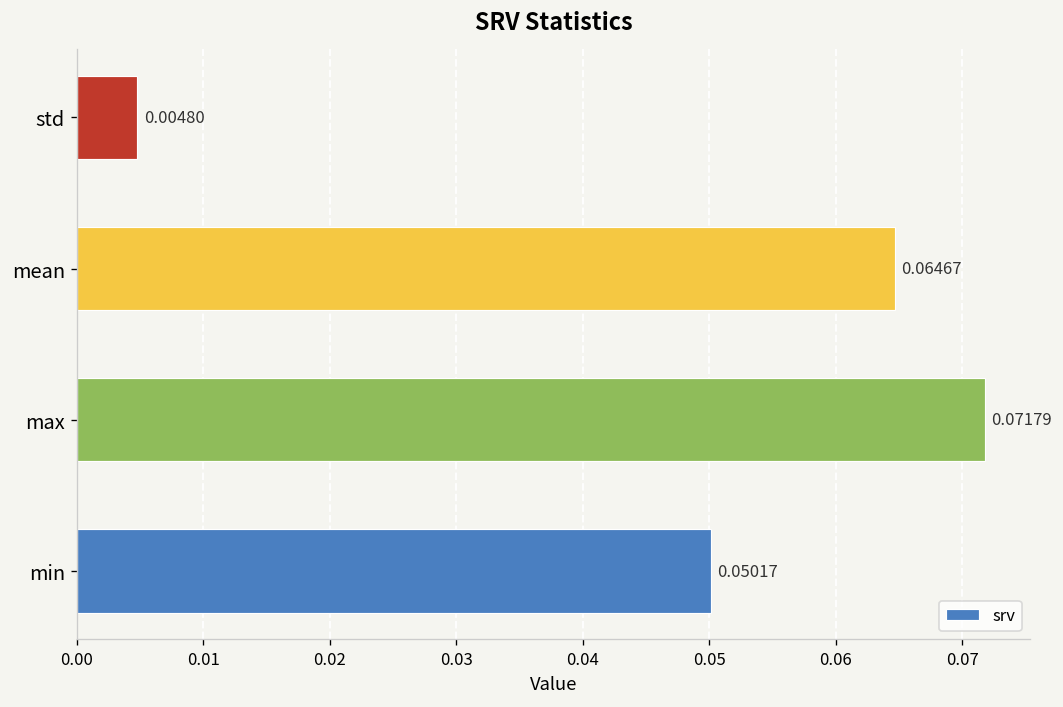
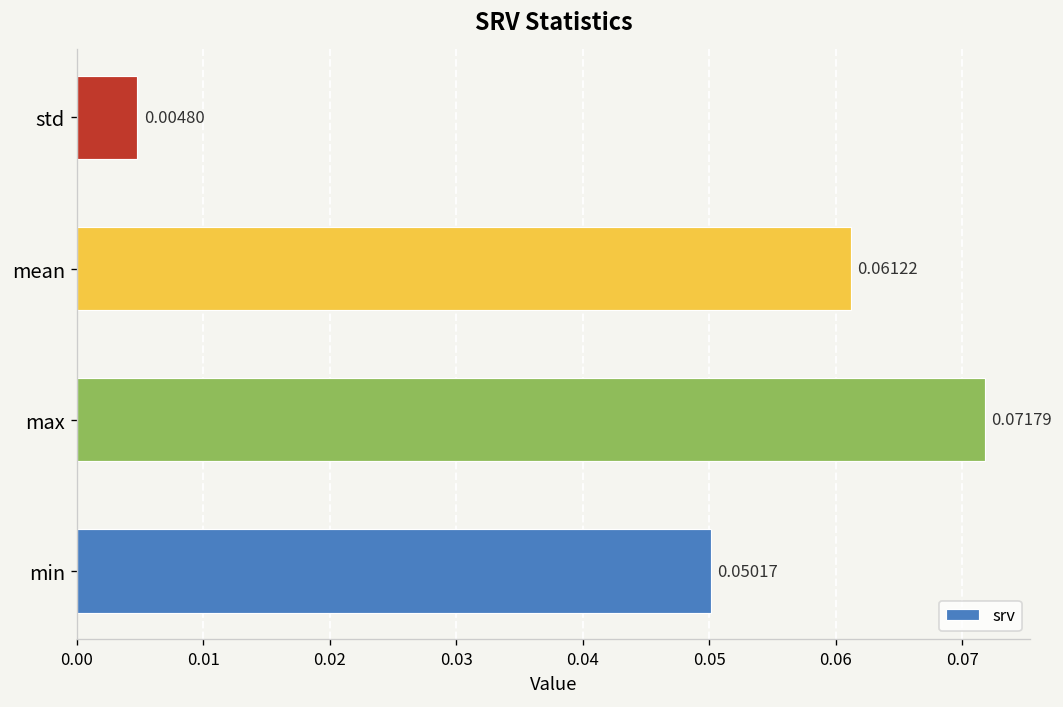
  {
    "std": 0.00480,
-   "mean": 0.06467,
+   "mean": 0.06122,
    "max": 0.07179,
    "min": 0.05017
  }
